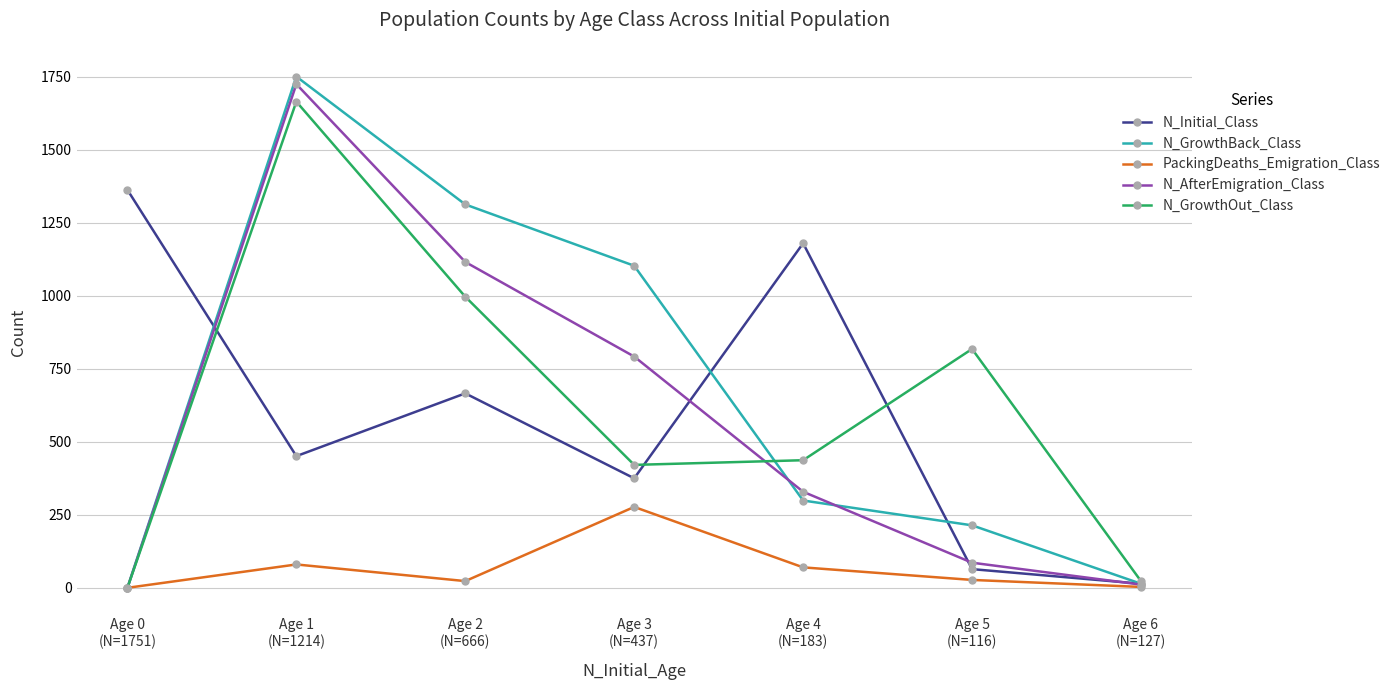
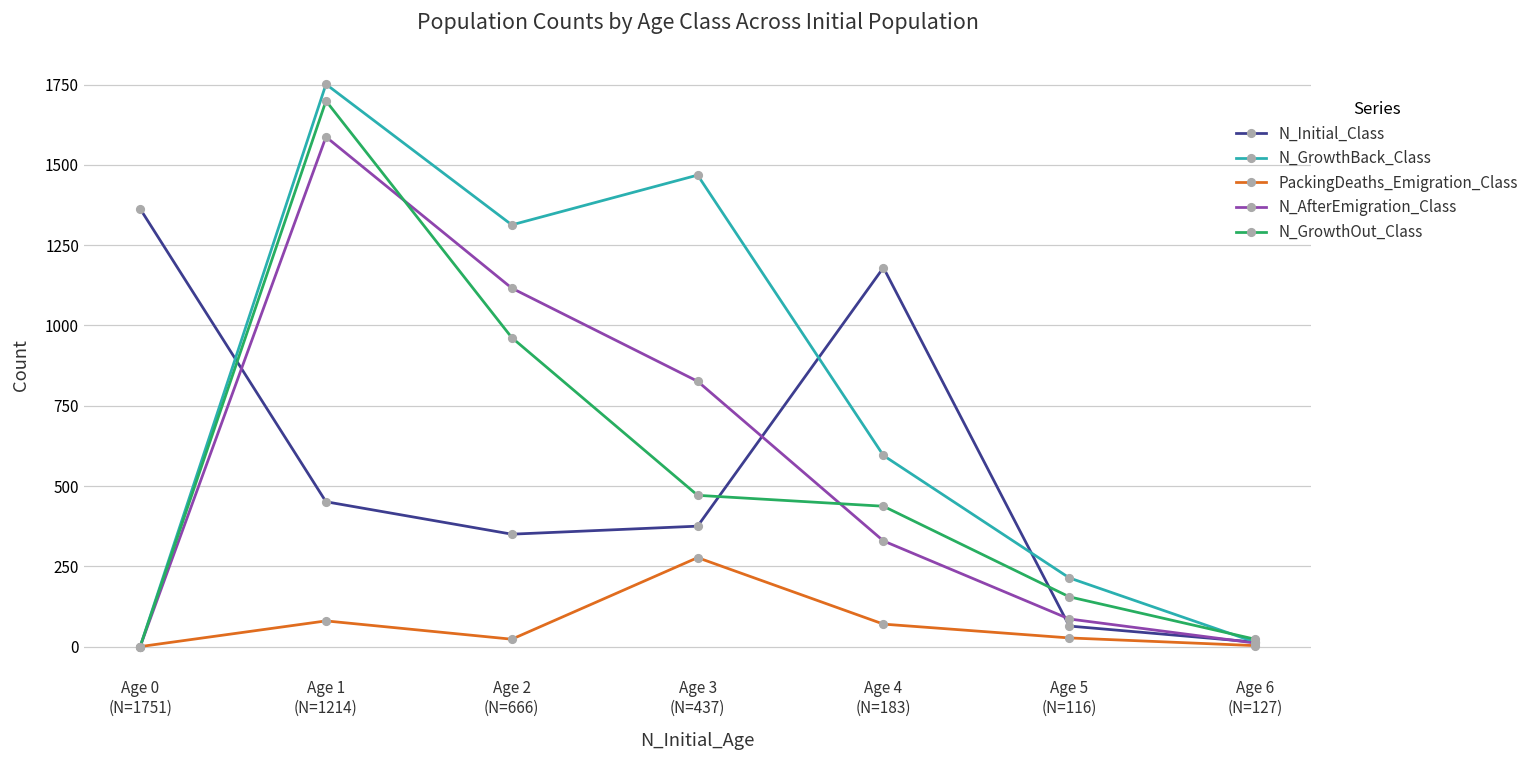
  {
    "N_Initial_Class": {
      "Age 0 (N=1751)": 1360,
      "Age 1 (N=1214)": 450,
-     "Age 2 (N=666)": 670,
+     "Age 2 (N=666)": 350,
      "Age 3 (N=437)": 380,
      "Age 4 (N=183)": 1180,
      "Age 5 (N=116)": 60
    },
    "N_GrowthBack_Class": {
      "Age 1 (N=1214)": 1750,
      "Age 2 (N=666)": 1310,
-     "Age 3 (N=437)": 1100,
-     "Age 4 (N=183)": 300,
+     "Age 3 (N=437)": 1470,
+     "Age 4 (N=183)": 600,
      "Age 5 (N=116)": 210
    },
    "PackingDeaths_Emigration_Class": {
      "Age 1 (N=1214)": 80,
      "Age 2 (N=666)": 20,
      "Age 3 (N=437)": 280,
      "Age 4 (N=183)": 70,
      "Age 5 (N=116)": 30
    },
    "N_AfterEmigration_Class": {
-     "Age 1 (N=1214)": 1730,
+     "Age 1 (N=1214)": 1590,
      "Age 2 (N=666)": 1120,
-     "Age 3 (N=437)": 790,
+     "Age 3 (N=437)": 830,
      "Age 4 (N=183)": 330,
      "Age 5 (N=116)": 90
    },
    "N_GrowthOut_Class": {
-     "Age 1 (N=1214)": 1670,
-     "Age 2 (N=666)": 1000,
-     "Age 3 (N=437)": 420,
+     "Age 1 (N=1214)": 1700,
+     "Age 2 (N=666)": 960,
+     "Age 3 (N=437)": 470,
      "Age 4 (N=183)": 440,
-     "Age 5 (N=116)": 820,
+     "Age 5 (N=116)": 160,
      "Age 6 (N=127)": 20
    }
  }
